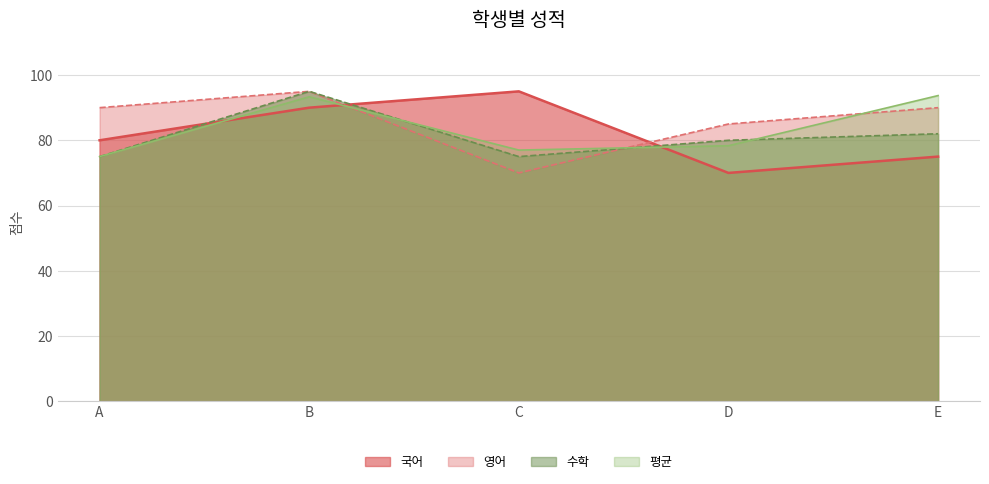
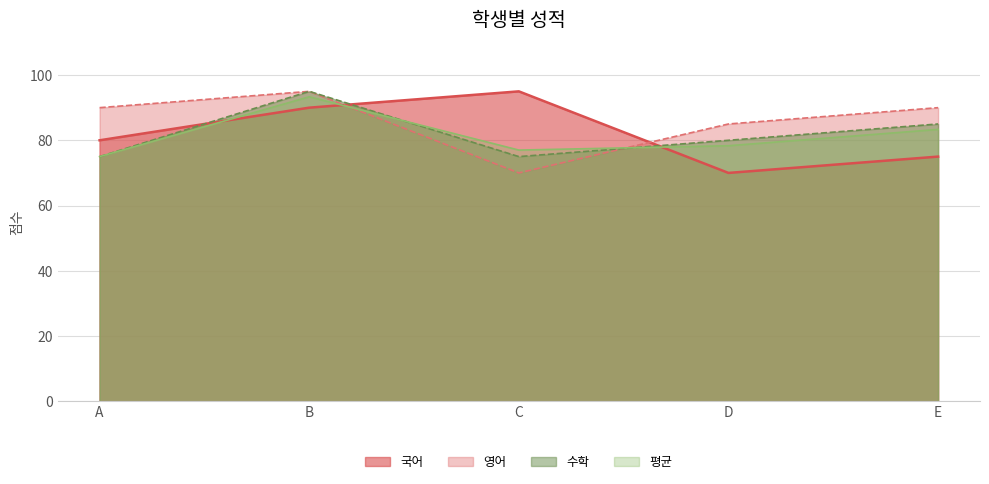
  {
    "수학": {
      "C": 75,
      "D": 80,
-     "E": 82
+     "E": 85
    },
    "평균": {
      "B": 93,
      "C": 77,
      "D": 78,
-     "E": 94
+     "E": 83
    }
  }
